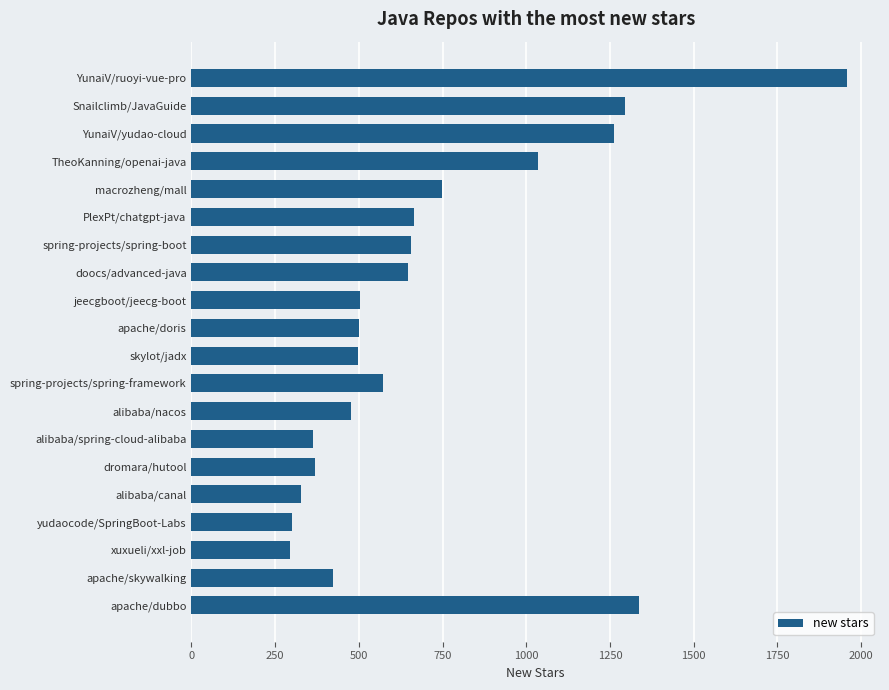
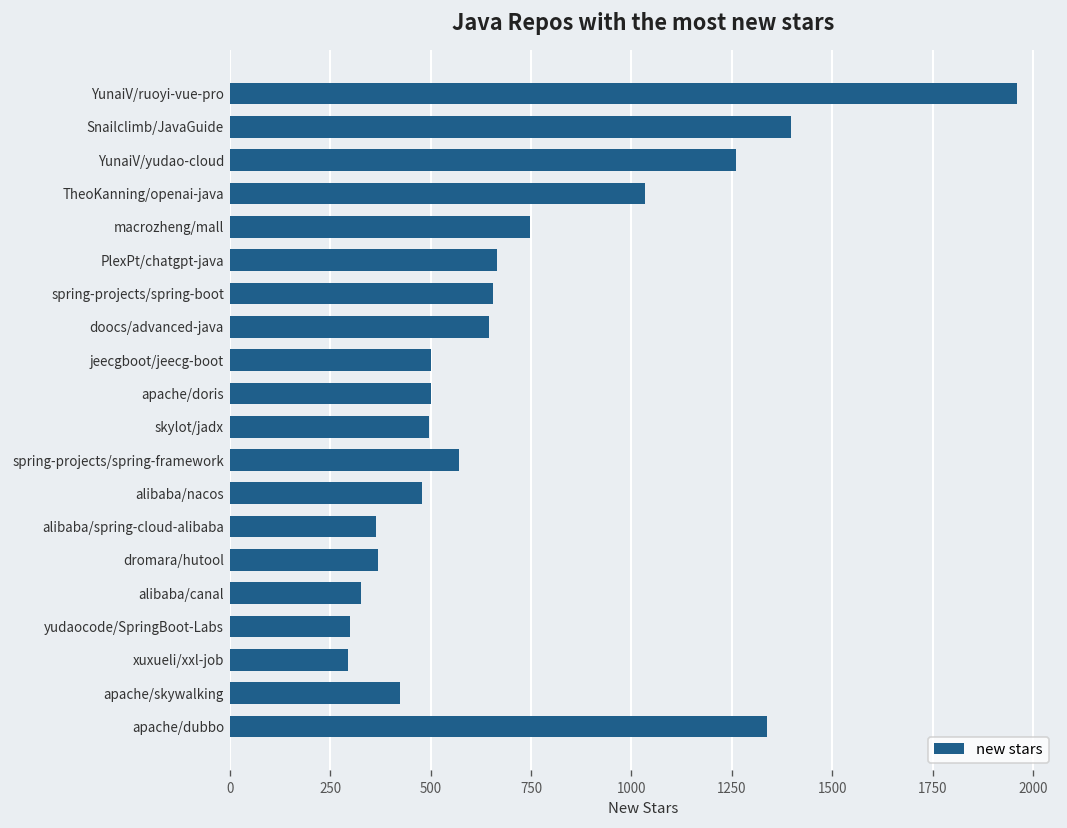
  {
    "YunaiV/ruoyi-vue-pro": 1960,
-   "Snailclimb/JavaGuide": 1300,
+   "Snailclimb/JavaGuide": 1400,
    "YunaiV/yudao-cloud": 1260,
    "TheoKanning/openai-java": 1030,
    "macrozheng/mall": 750,
    "PlexPt/chatgpt-java": 670,
    "spring-projects/spring-boot": 660,
    "doocs/advanced-java": 650,
    "jeecgboot/jeecg-boot": 500,
    "apache/doris": 500,
    "skylot/jadx": 500,
    "spring-projects/spring-framework": 570,
    "alibaba/nacos": 480,
    "alibaba/spring-cloud-alibaba": 360,
    "dromara/hutool": 370,
    "alibaba/canal": 330,
    "yudaocode/SpringBoot-Labs": 300,
    "xuxueli/xxl-job": 290,
    "apache/skywalking": 420,
    "apache/dubbo": 1340
  }
